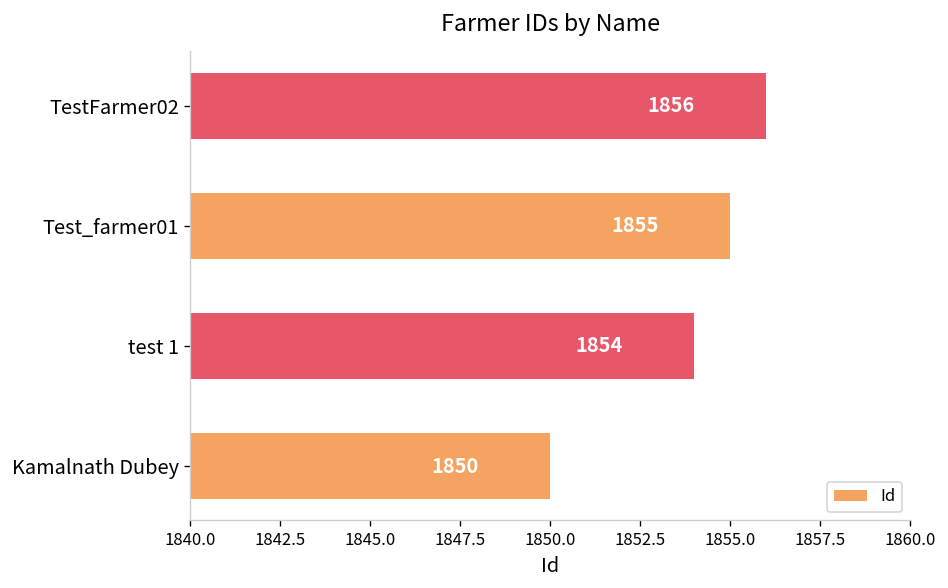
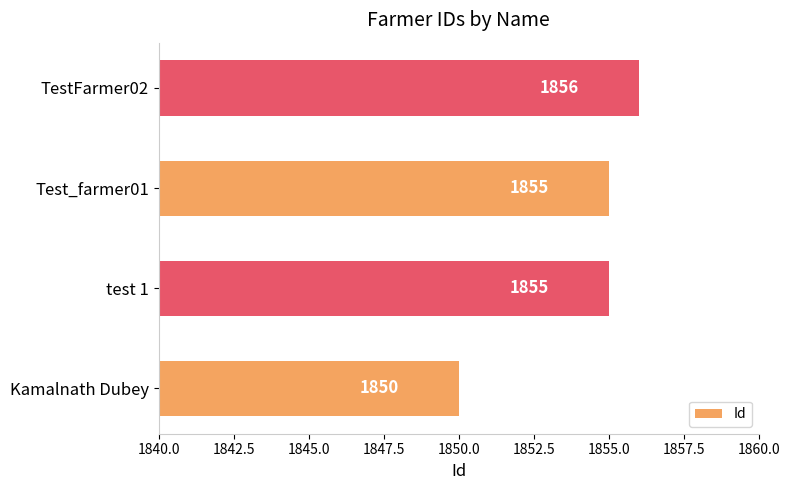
  {
    "TestFarmer02": 1856,
    "Test_farmer01": 1855,
-   "test 1": 1854,
+   "test 1": 1855,
    "Kamalnath Dubey": 1850
  }
